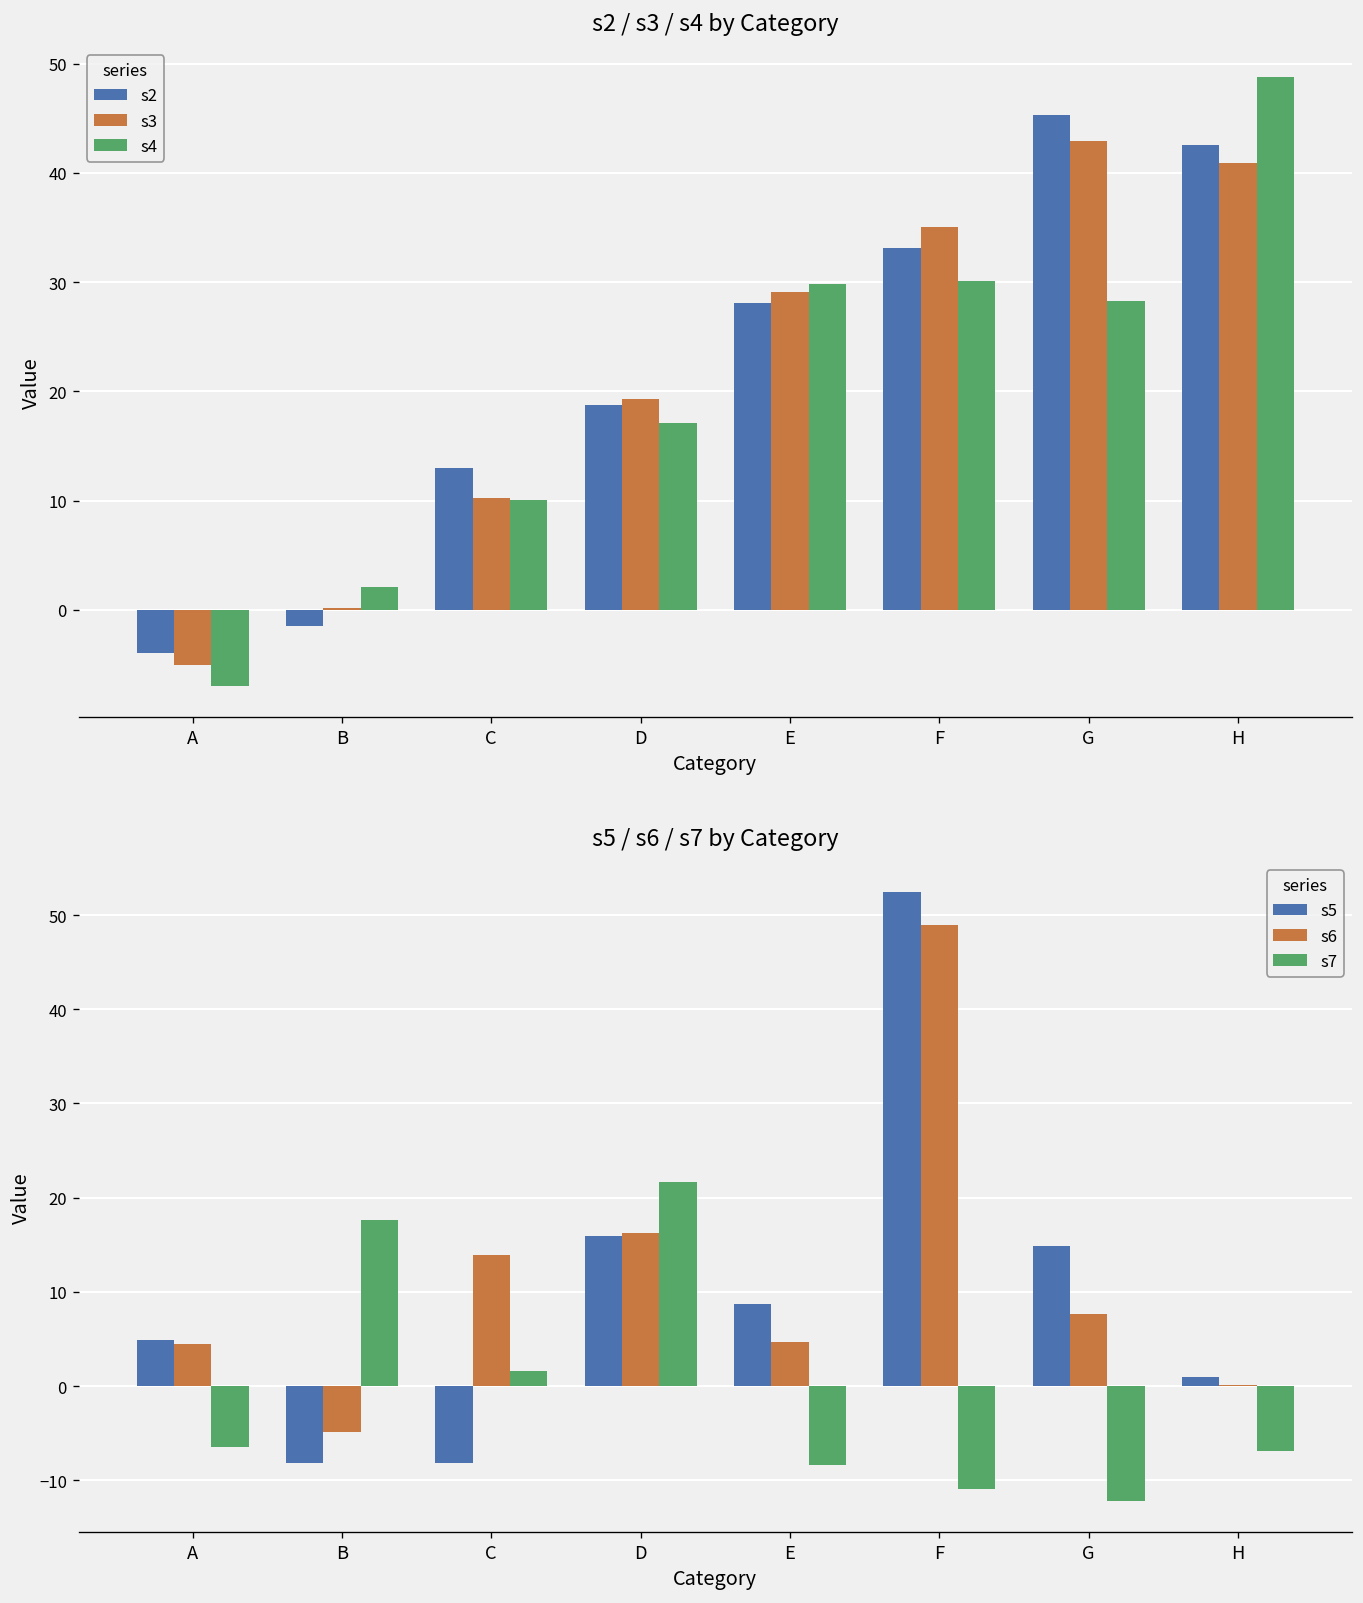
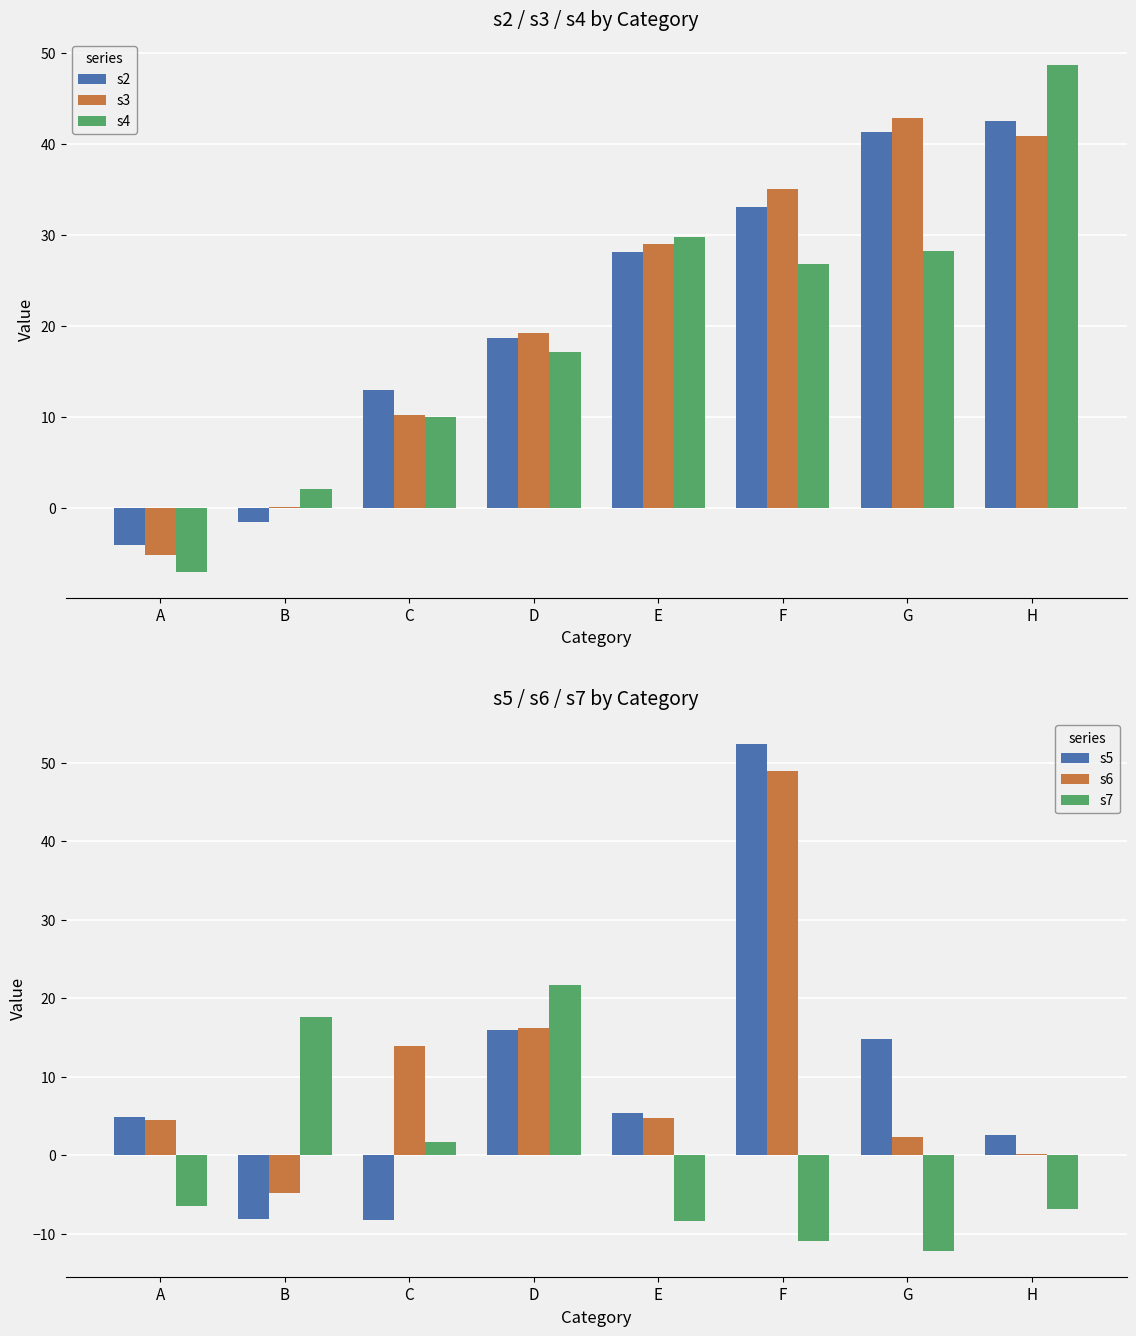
  {
    "s2 / s3 / s4 by Category": {
      "s2": {
        "A": -4,
        "B": -1,
        "C": 13,
        "D": 19,
        "E": 28,
        "F": 33,
-       "G": 45,
+       "G": 41,
        "H": 43
      },
      "s3": {
        "A": -5,
        "C": 10,
        "D": 19,
        "E": 29,
        "F": 35,
        "G": 43,
        "H": 41
      },
      "s4": {
        "A": -7,
        "B": 2,
        "C": 10,
        "D": 17,
        "E": 30,
-       "F": 30,
+       "F": 27,
        "G": 28,
        "H": 49
      }
    },
    "s5 / s6 / s7 by Category": {
      "s5": {
        "A": 5,
        "B": -8,
        "C": -8,
        "D": 16,
-       "E": 9,
+       "E": 5,
        "F": 52,
        "G": 15,
-       "H": 1
+       "H": 3
      },
      "s6": {
        "A": 4,
        "B": -5,
        "C": 14,
        "D": 16,
        "E": 5,
        "F": 49,
-       "G": 8
+       "G": 2
      },
      "s7": {
        "A": -7,
        "B": 18,
        "C": 2,
        "D": 22,
        "E": -8,
        "F": -11,
        "G": -12,
        "H": -7
      }
    }
  }
